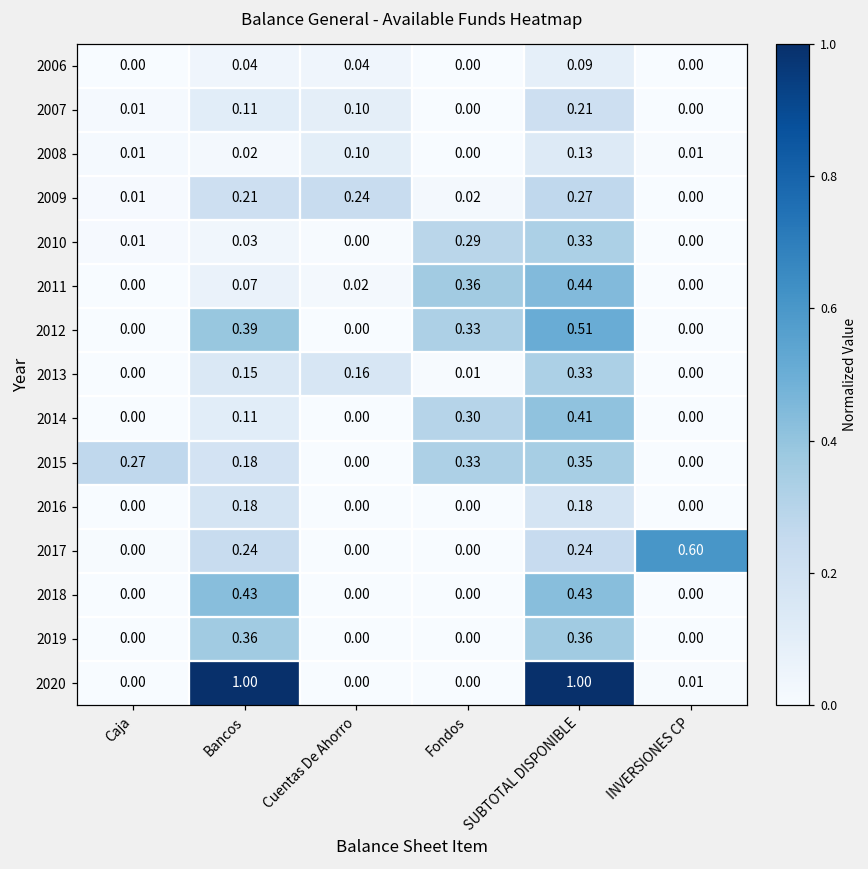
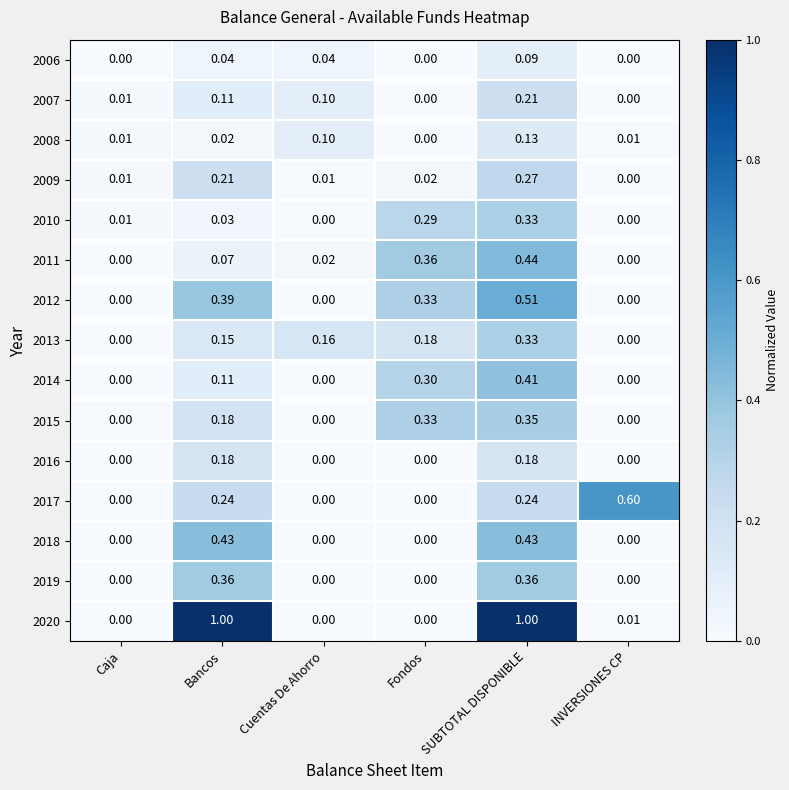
  {
    "2006": {
      "Caja": 0.00,
      "Bancos": 0.04,
      "Cuentas De Ahorro": 0.04,
      "Fondos": 0.00,
      "SUBTOTAL DISPONIBLE": 0.09,
      "INVERSIONES CP": 0.00
    },
    "2007": {
      "Caja": 0.01,
      "Bancos": 0.11,
      "Cuentas De Ahorro": 0.10,
      "Fondos": 0.00,
      "SUBTOTAL DISPONIBLE": 0.21,
      "INVERSIONES CP": 0.00
    },
    "2008": {
      "Caja": 0.01,
      "Bancos": 0.02,
      "Cuentas De Ahorro": 0.10,
      "Fondos": 0.00,
      "SUBTOTAL DISPONIBLE": 0.13,
      "INVERSIONES CP": 0.01
    },
    "2009": {
      "Caja": 0.01,
      "Bancos": 0.21,
-     "Cuentas De Ahorro": 0.24,
+     "Cuentas De Ahorro": 0.01,
      "Fondos": 0.02,
      "SUBTOTAL DISPONIBLE": 0.27,
      "INVERSIONES CP": 0.00
    },
    "2010": {
      "Caja": 0.01,
      "Bancos": 0.03,
      "Cuentas De Ahorro": 0.00,
      "Fondos": 0.29,
      "SUBTOTAL DISPONIBLE": 0.33,
      "INVERSIONES CP": 0.00
    },
    "2011": {
      "Caja": 0.00,
      "Bancos": 0.07,
      "Cuentas De Ahorro": 0.02,
      "Fondos": 0.36,
      "SUBTOTAL DISPONIBLE": 0.44,
      "INVERSIONES CP": 0.00
    },
    "2012": {
      "Caja": 0.00,
      "Bancos": 0.39,
      "Cuentas De Ahorro": 0.00,
      "Fondos": 0.33,
      "SUBTOTAL DISPONIBLE": 0.51,
      "INVERSIONES CP": 0.00
    },
    "2013": {
      "Caja": 0.00,
      "Bancos": 0.15,
      "Cuentas De Ahorro": 0.16,
-     "Fondos": 0.01,
+     "Fondos": 0.18,
      "SUBTOTAL DISPONIBLE": 0.33,
      "INVERSIONES CP": 0.00
    },
    "2014": {
      "Caja": 0.00,
      "Bancos": 0.11,
      "Cuentas De Ahorro": 0.00,
      "Fondos": 0.30,
      "SUBTOTAL DISPONIBLE": 0.41,
      "INVERSIONES CP": 0.00
    },
    "2015": {
-     "Caja": 0.27,
+     "Caja": 0.00,
      "Bancos": 0.18,
      "Cuentas De Ahorro": 0.00,
      "Fondos": 0.33,
      "SUBTOTAL DISPONIBLE": 0.35,
      "INVERSIONES CP": 0.00
    },
    "2016": {
      "Caja": 0.00,
      "Bancos": 0.18,
      "Cuentas De Ahorro": 0.00,
      "Fondos": 0.00,
      "SUBTOTAL DISPONIBLE": 0.18,
      "INVERSIONES CP": 0.00
    },
    "2017": {
      "Caja": 0.00,
      "Bancos": 0.24,
      "Cuentas De Ahorro": 0.00,
      "Fondos": 0.00,
      "SUBTOTAL DISPONIBLE": 0.24,
      "INVERSIONES CP": 0.60
    },
    "2018": {
      "Caja": 0.00,
      "Bancos": 0.43,
      "Cuentas De Ahorro": 0.00,
      "Fondos": 0.00,
      "SUBTOTAL DISPONIBLE": 0.43,
      "INVERSIONES CP": 0.00
    },
    "2019": {
      "Caja": 0.00,
      "Bancos": 0.36,
      "Cuentas De Ahorro": 0.00,
      "Fondos": 0.00,
      "SUBTOTAL DISPONIBLE": 0.36,
      "INVERSIONES CP": 0.00
    },
    "2020": {
      "Caja": 0.00,
      "Bancos": 1.00,
      "Cuentas De Ahorro": 0.00,
      "Fondos": 0.00,
      "SUBTOTAL DISPONIBLE": 1.00,
      "INVERSIONES CP": 0.01
    }
  }
